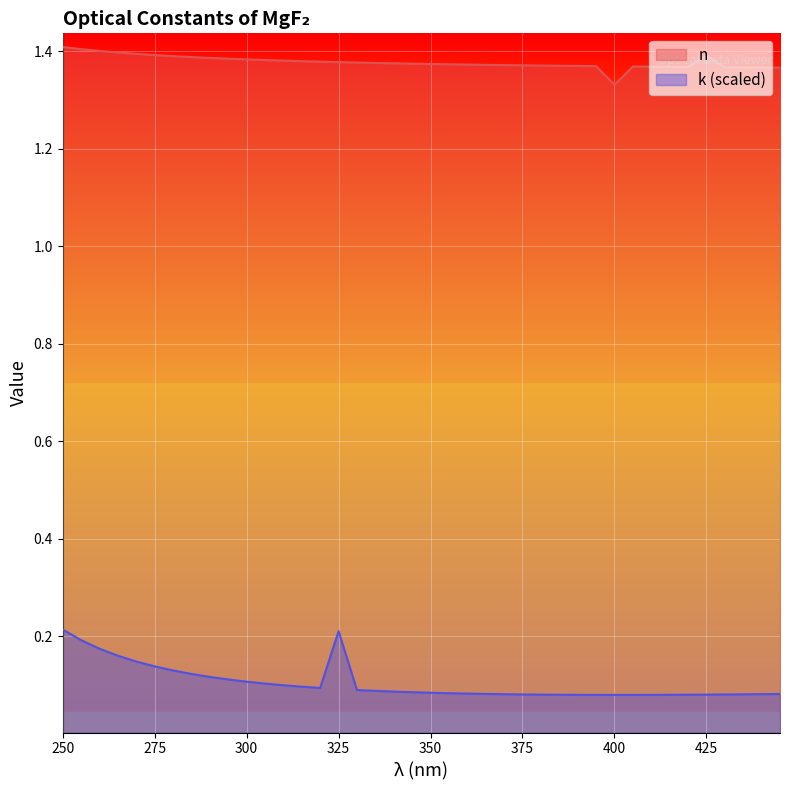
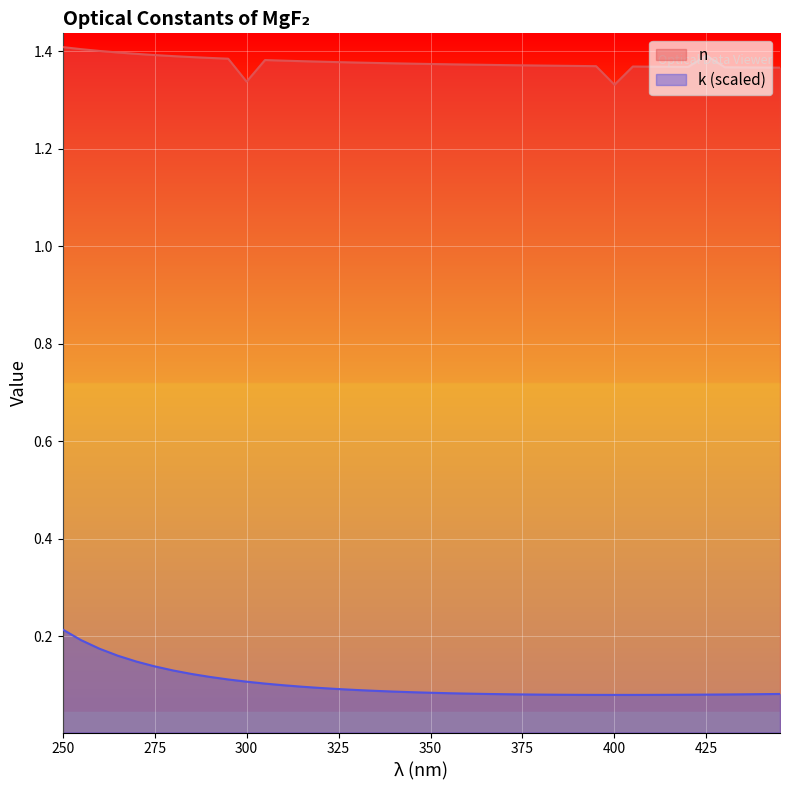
  {
    "n": {
      "250": 1.41,
      "275": 1.39,
-     "300": 1.38,
+     "300": 1.34,
      "325": 1.38,
      "350": 1.37,
      "375": 1.37,
      "400": 1.33
    },
    "k (scaled)": {
      "250": 0.21,
      "275": 0.14,
      "300": 0.11,
-     "325": 0.21,
+     "325": 0.09,
      "350": 0.08,
      "375": 0.08,
      "400": 0.08,
      "425": 0.08
    }
  }
